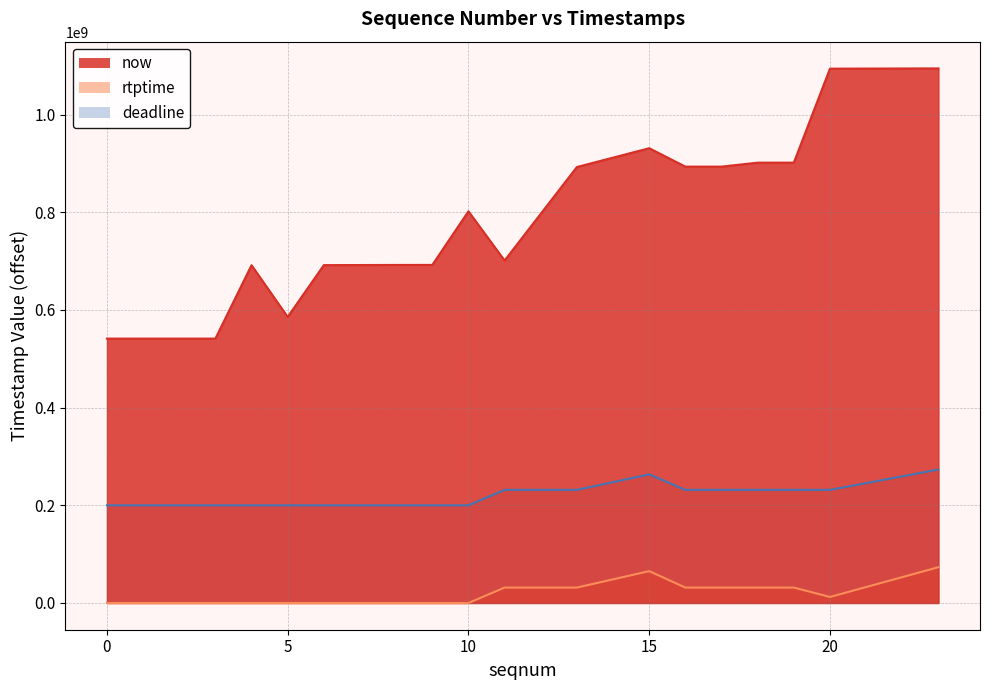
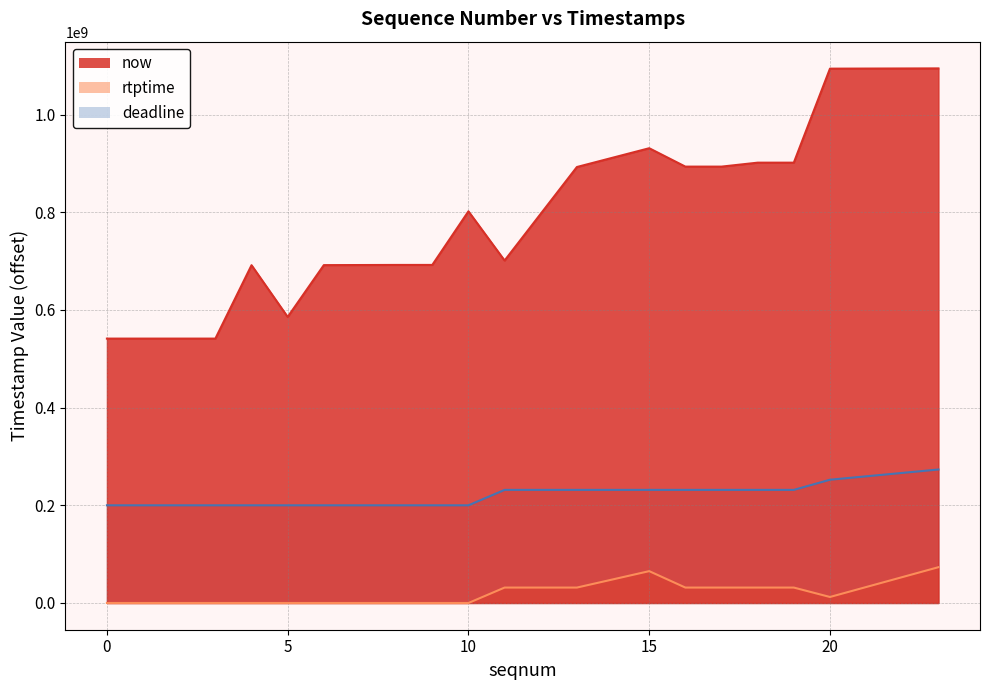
  {
    "deadline": {
      "0": 200000000,
      "5": 200000000,
      "10": 200000000,
-     "15": 260000000,
-     "20": 230000000
+     "15": 230000000,
+     "20": 250000000
    },
    "rtptime": {
      "0": 0,
      "5": 0,
      "10": 0,
      "15": 70000000,
      "20": 10000000
    },
    "now": {
      "0": 540000000,
      "5": 590000000,
      "10": 800000000,
      "15": 930000000,
      "20": 1090000000
    }
  }
